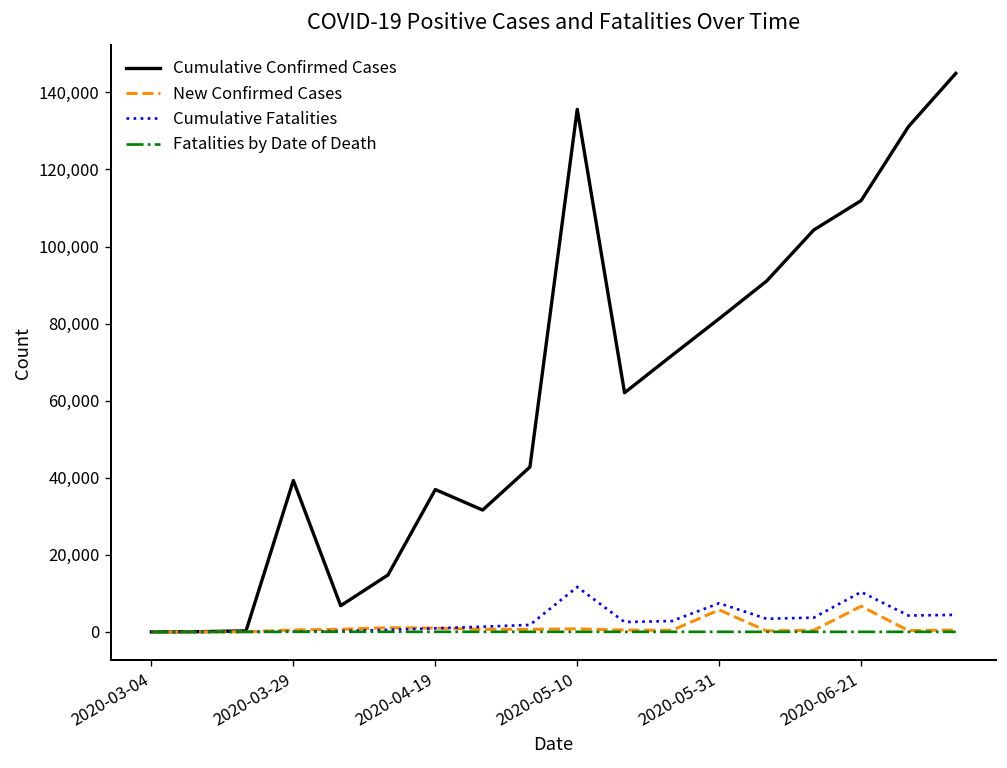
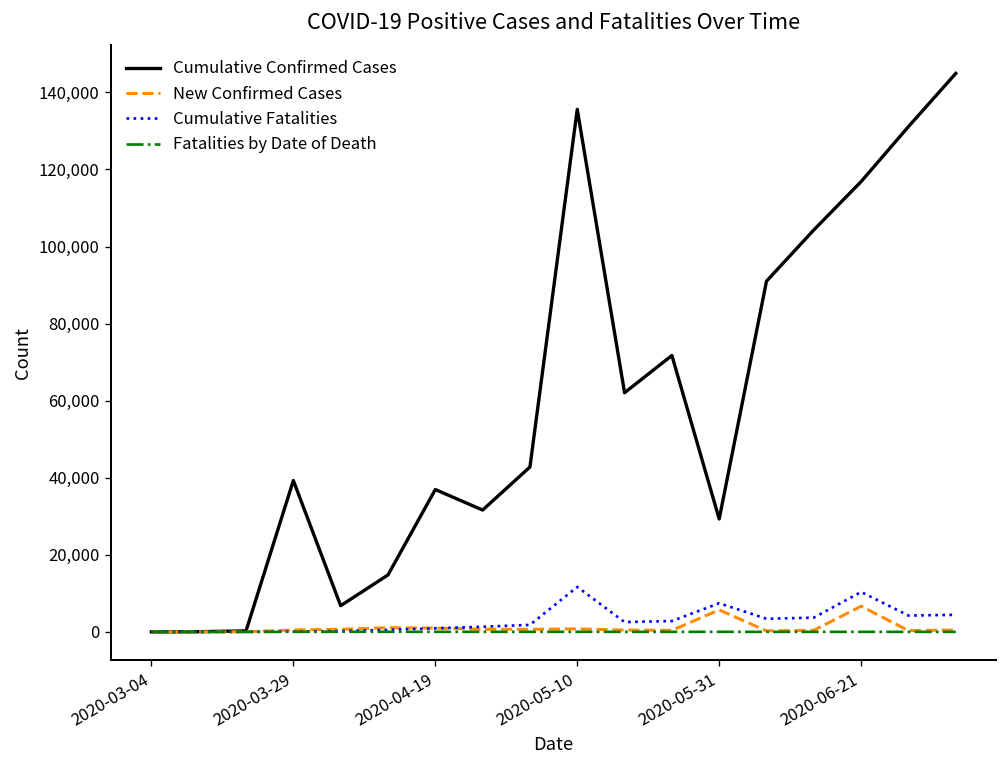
  {
    "Cumulative Confirmed Cases": {
      "2020-03-29": "39,000",
      "2020-04-19": "37,000",
      "2020-05-10": "136,000",
-     "2020-05-31": "81,000",
-     "2020-06-21": "112,000"
+     "2020-05-31": "29,000",
+     "2020-06-21": "117,000"
    },
    "New Confirmed Cases": {
      "2020-05-31": "6,000",
      "2020-06-21": "7,000"
    },
    "Cumulative Fatalities": {
      "2020-05-10": "12,000",
      "2020-05-31": "7,000",
      "2020-06-21": "10,000"
    },
    "Fatalities by Date of Death": {
      "2020-04-19": "0",
      "2020-05-31": "0",
      "2020-06-21": "0"
    }
  }
